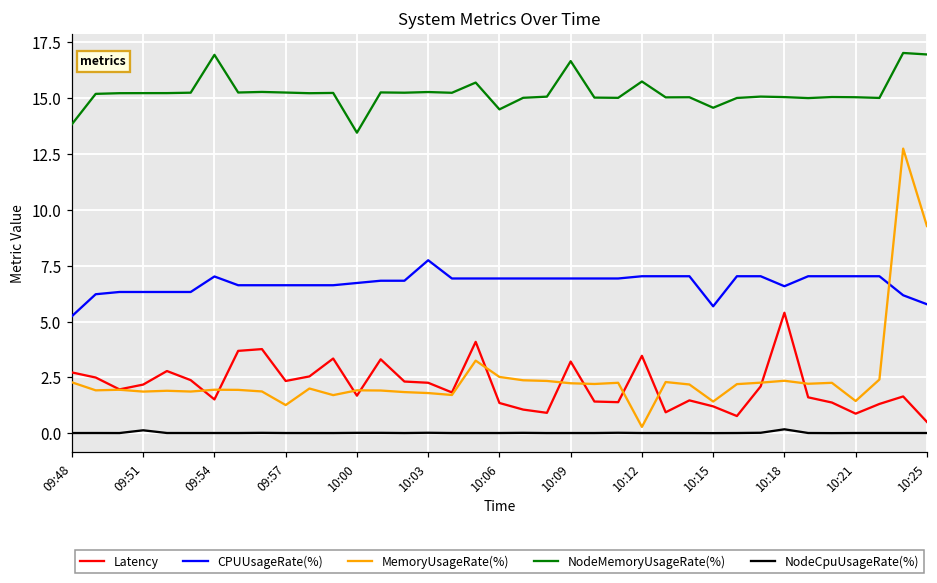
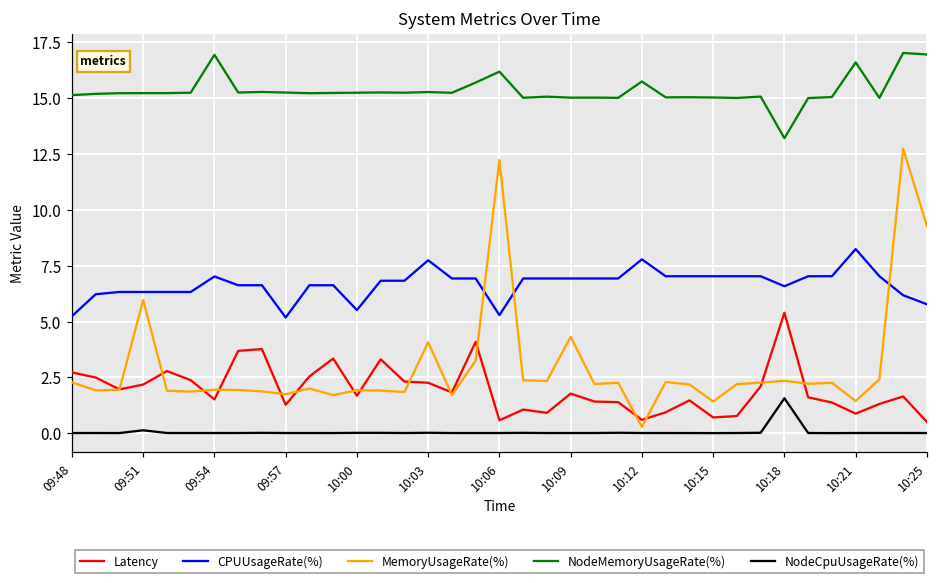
  {
    "Latency": {
      "09:48": 2.7,
      "09:51": 2.2,
      "09:54": 1.5,
-     "09:57": 2.3,
+     "09:57": 1.3,
      "10:00": 1.7,
      "10:03": 2.3,
-     "10:06": 1.4,
-     "10:09": 3.2,
-     "10:12": 3.5,
-     "10:15": 1.2,
+     "10:06": 0.6,
+     "10:09": 1.8,
+     "10:12": 0.6,
+     "10:15": 0.7,
      "10:18": 5.4,
      "10:21": 0.9,
      "10:25": 0.5
    },
    "CPUUsageRate(%)": {
      "09:48": 5.2,
      "09:51": 6.3,
      "09:54": 7.0,
-     "09:57": 6.6,
-     "10:00": 6.7,
+     "09:57": 5.2,
+     "10:00": 5.5,
      "10:03": 7.7,
-     "10:06": 6.9,
+     "10:06": 5.3,
      "10:09": 6.9,
-     "10:12": 7.0,
-     "10:15": 5.7,
+     "10:12": 7.8,
+     "10:15": 7.0,
      "10:18": 6.6,
-     "10:21": 7.0,
+     "10:21": 8.2,
      "10:25": 5.8
    },
    "MemoryUsageRate(%)": {
      "09:48": 2.3,
-     "09:51": 1.9,
+     "09:51": 6.0,
      "09:54": 1.9,
-     "09:57": 1.3,
+     "09:57": 1.7,
      "10:00": 1.9,
-     "10:03": 1.8,
-     "10:06": 2.5,
-     "10:09": 2.2,
+     "10:03": 4.1,
+     "10:06": 12.2,
+     "10:09": 4.3,
      "10:12": 0.3,
      "10:15": 1.4,
      "10:18": 2.3,
      "10:21": 1.4,
      "10:25": 9.3
    },
    "NodeMemoryUsageRate(%)": {
-     "09:48": 13.8,
+     "09:48": 15.1,
      "09:51": 15.2,
      "09:54": 16.9,
      "09:57": 15.3,
-     "10:00": 13.5,
+     "10:00": 15.2,
      "10:03": 15.3,
-     "10:06": 14.5,
-     "10:09": 16.7,
+     "10:06": 16.2,
+     "10:09": 15.0,
      "10:12": 15.7,
-     "10:15": 14.6,
-     "10:18": 15.0,
-     "10:21": 15.0,
+     "10:15": 15.0,
+     "10:18": 13.2,
+     "10:21": 16.6,
      "10:25": 17.0
    },
    "NodeCpuUsageRate(%)": {
      "09:48": 0.0,
      "09:51": 0.1,
      "09:54": 0.0,
      "09:57": 0.0,
      "10:00": 0.0,
      "10:03": 0.0,
      "10:06": 0.0,
      "10:09": 0.0,
      "10:12": 0.0,
      "10:15": 0.0,
-     "10:18": 0.2,
+     "10:18": 1.6,
      "10:21": 0.0,
      "10:25": 0.0
    }
  }
